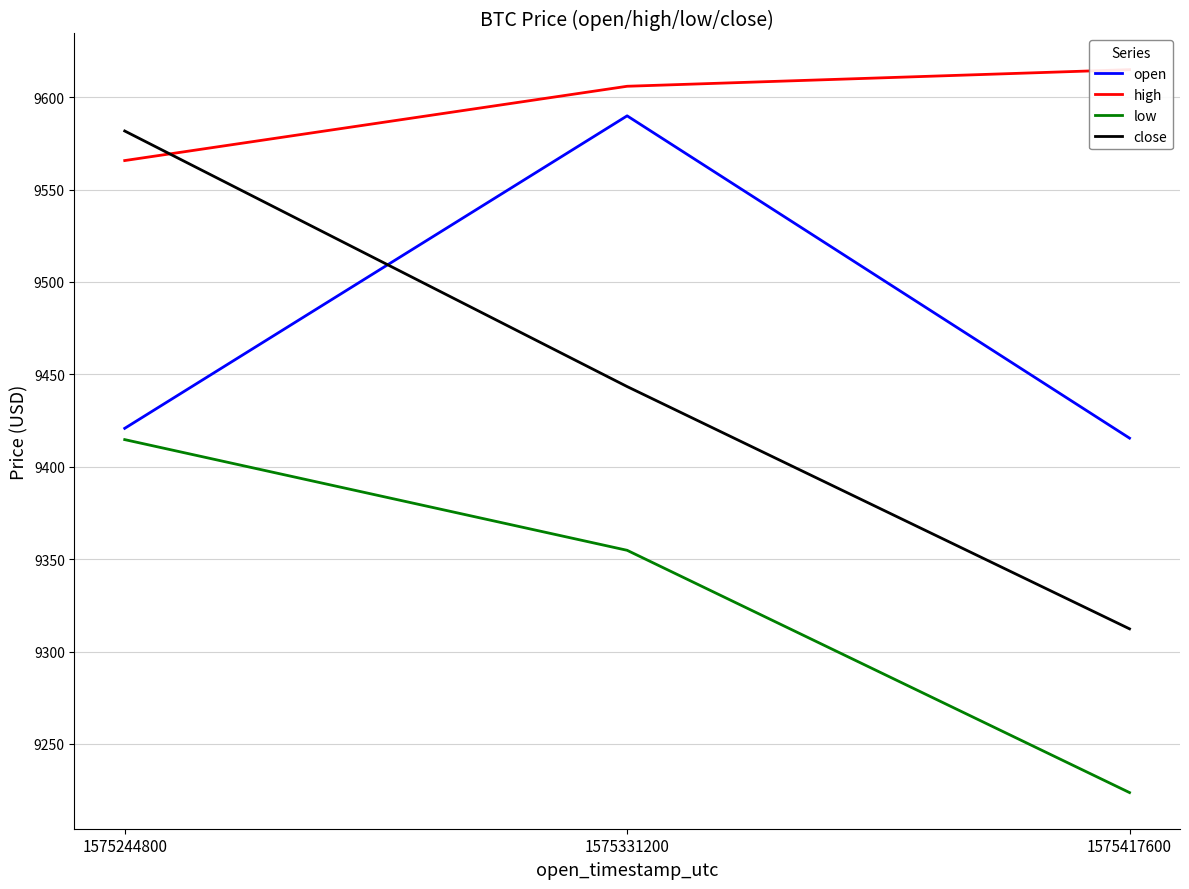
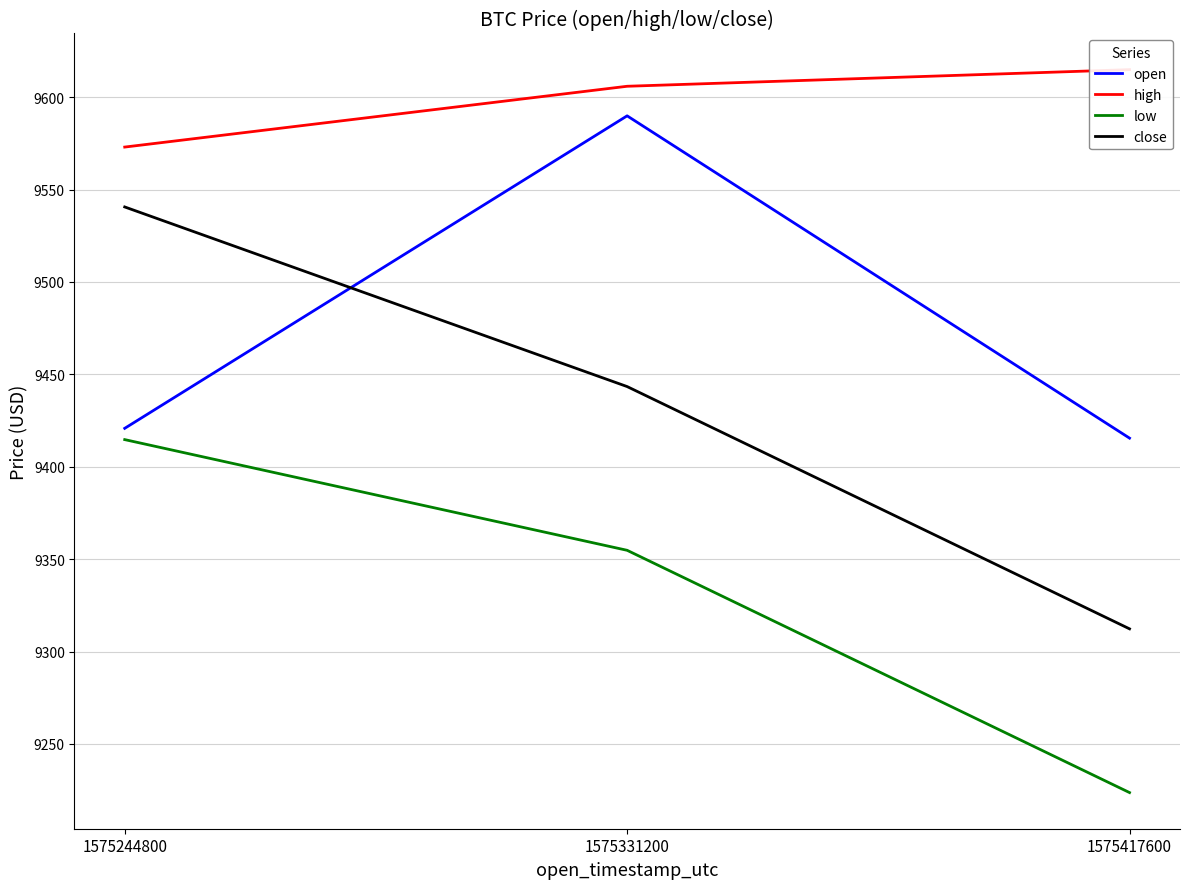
  {
    "open": {
      "1575244800": 9421,
      "1575331200": 9590,
      "1575417600": 9416
    },
    "high": {
-     "1575244800": 9566,
+     "1575244800": 9573,
      "1575331200": 9606
    },
    "low": {
      "1575244800": 9415,
      "1575331200": 9355,
      "1575417600": 9224
    },
    "close": {
-     "1575244800": 9582,
+     "1575244800": 9541,
      "1575331200": 9443,
      "1575417600": 9312
    }
  }
